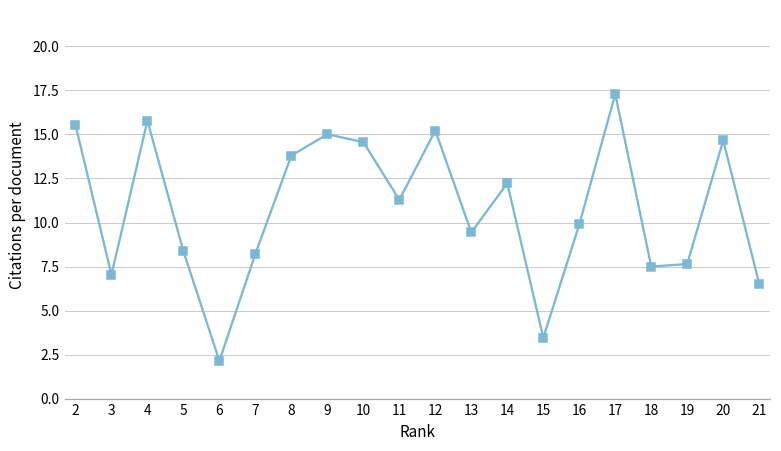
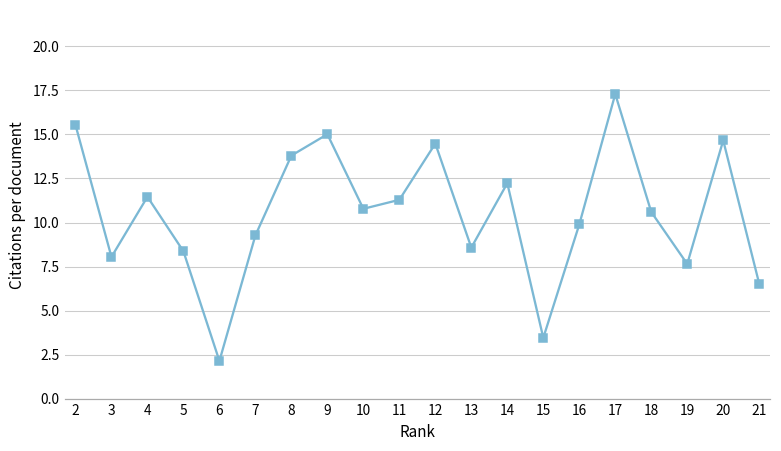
  {
    "2": 15.5,
-   "3": 7.0,
-   "4": 15.8,
+   "3": 8.1,
+   "4": 11.5,
    "5": 8.4,
    "6": 2.2,
-   "7": 8.2,
+   "7": 9.3,
    "8": 13.8,
    "9": 15.0,
-   "10": 14.6,
+   "10": 10.8,
    "11": 11.3,
-   "12": 15.2,
-   "13": 9.4,
+   "12": 14.5,
+   "13": 8.6,
    "14": 12.2,
    "15": 3.5,
    "16": 9.9,
    "17": 17.3,
-   "18": 7.5,
+   "18": 10.6,
    "19": 7.7,
    "20": 14.7,
    "21": 6.5
  }
